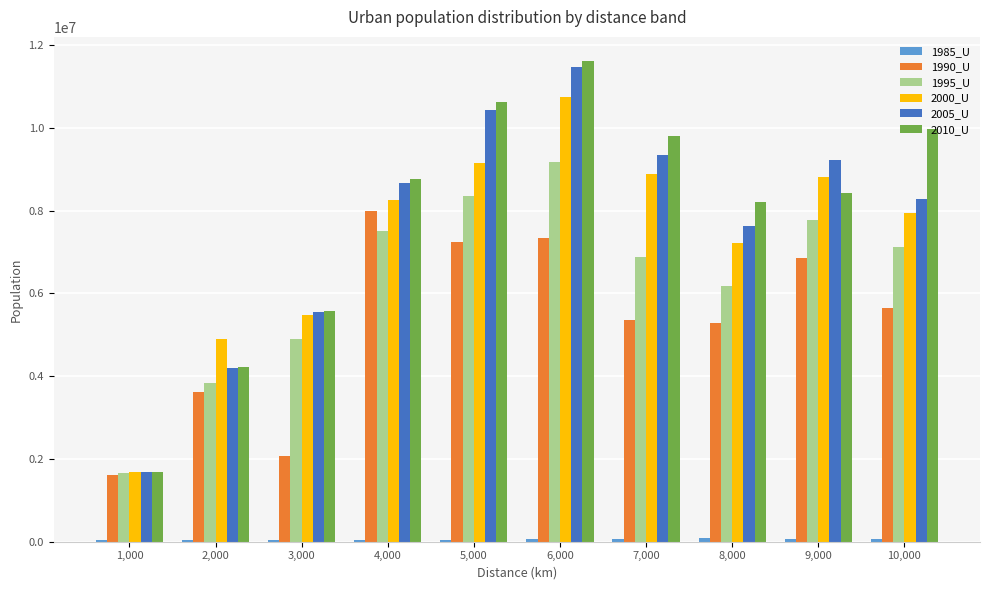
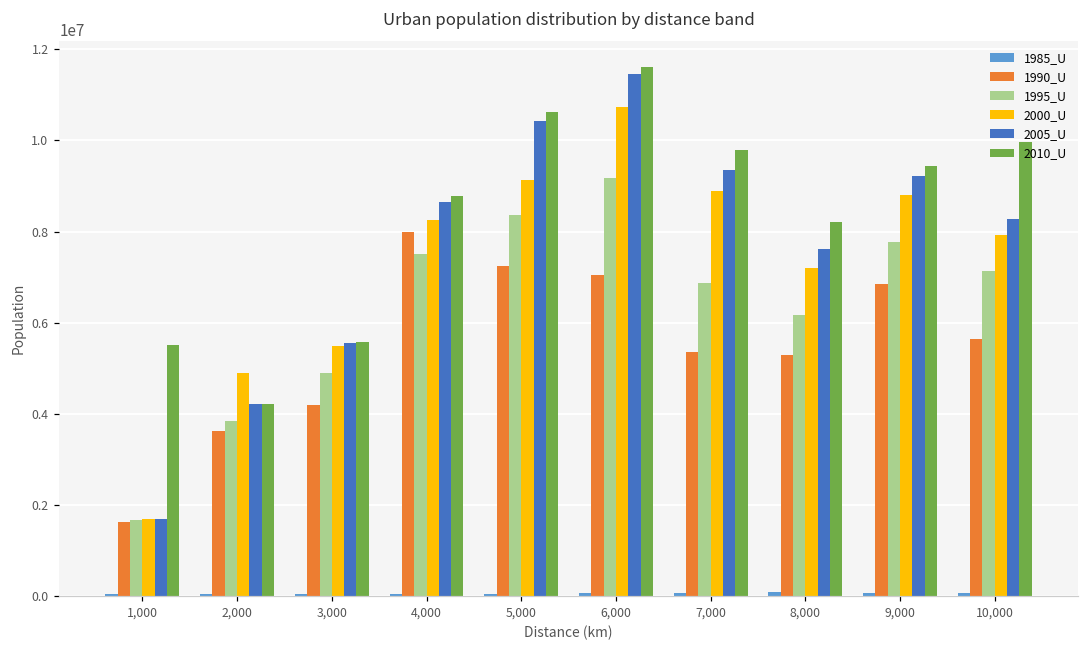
  {
    "1990_U": {
      "1,000": 1600000,
      "2,000": 3600000,
-     "3,000": 2100000,
+     "3,000": 4200000,
      "4,000": 8000000,
      "5,000": 7300000,
-     "6,000": 7300000,
+     "6,000": 7000000,
      "7,000": 5400000,
      "8,000": 5300000,
      "9,000": 6800000,
      "10,000": 5600000
    },
    "1995_U": {
      "1,000": 1700000,
      "2,000": 3800000,
      "3,000": 4900000,
      "4,000": 7500000,
      "5,000": 8400000,
      "6,000": 9200000,
      "7,000": 6900000,
      "8,000": 6200000,
      "9,000": 7800000,
      "10,000": 7100000
    },
    "2000_U": {
      "1,000": 1700000,
      "2,000": 4900000,
      "3,000": 5500000,
      "4,000": 8200000,
      "5,000": 9100000,
      "6,000": 10700000,
      "7,000": 8900000,
      "8,000": 7200000,
      "9,000": 8800000,
      "10,000": 7900000
    },
    "2010_U": {
-     "1,000": 1700000,
+     "1,000": 5500000,
      "2,000": 4200000,
      "3,000": 5600000,
      "4,000": 8800000,
      "5,000": 10600000,
      "6,000": 11600000,
      "7,000": 9800000,
      "8,000": 8200000,
-     "9,000": 8400000,
+     "9,000": 9400000,
      "10,000": 10000000
    }
  }
